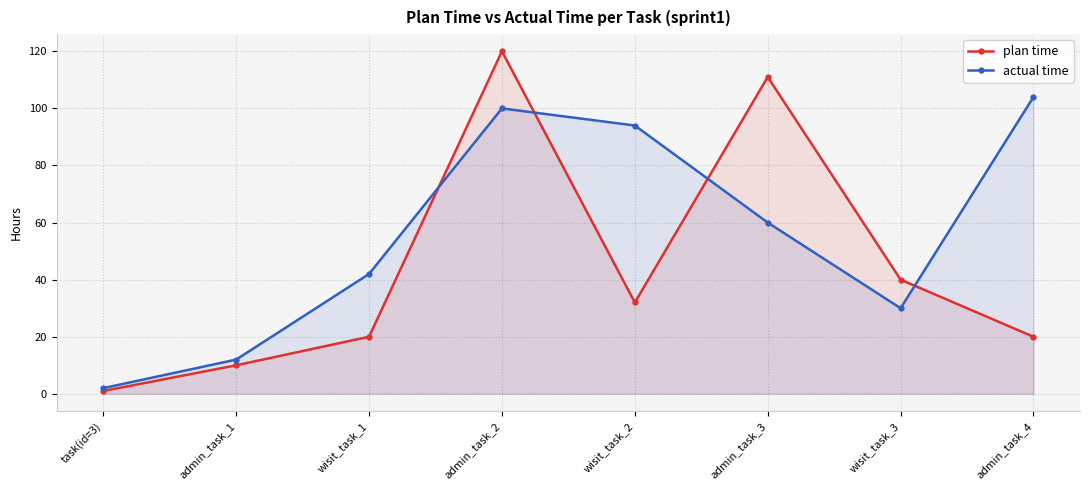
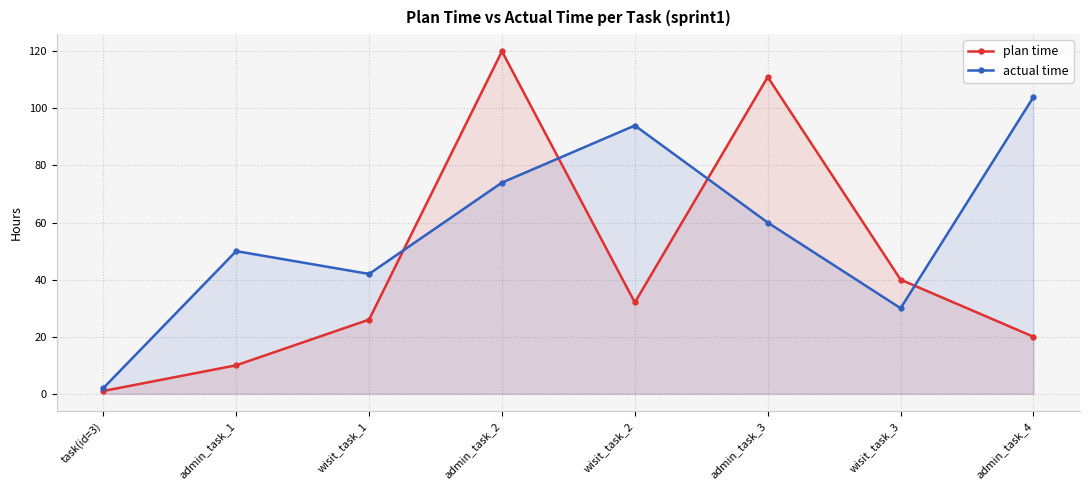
  {
    "plan time": {
      "task(id=3)": 1,
      "admin_task_1": 10,
-     "wisit_task_1": 20,
+     "wisit_task_1": 26,
      "admin_task_2": 120,
      "wisit_task_2": 32,
      "admin_task_3": 111,
      "wisit_task_3": 40,
      "admin_task_4": 20
    },
    "actual time": {
      "task(id=3)": 2,
-     "admin_task_1": 12,
+     "admin_task_1": 50,
      "wisit_task_1": 42,
-     "admin_task_2": 100,
+     "admin_task_2": 74,
      "wisit_task_2": 94,
      "admin_task_3": 60,
      "wisit_task_3": 30,
      "admin_task_4": 104
    }
  }
